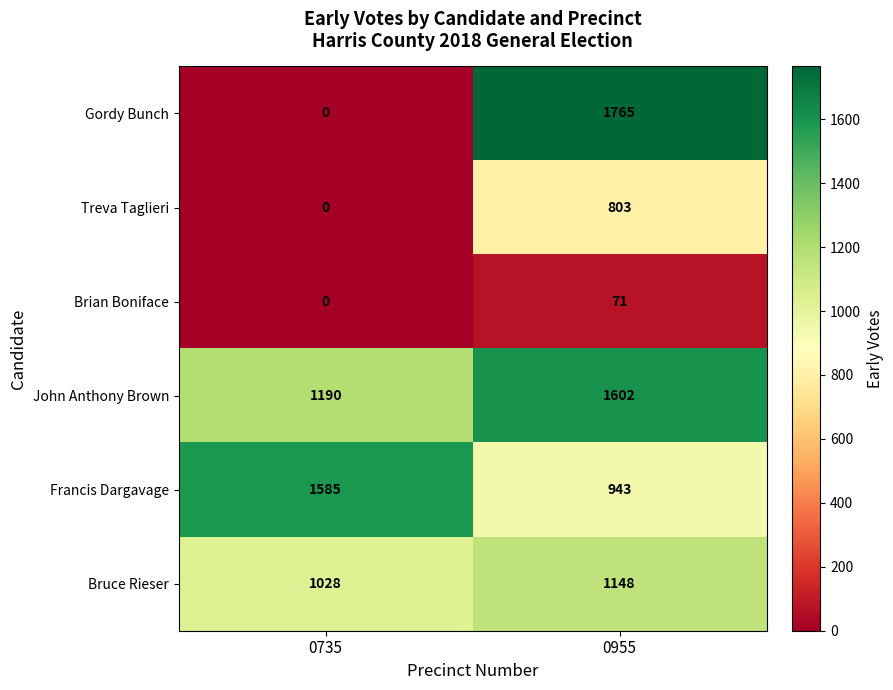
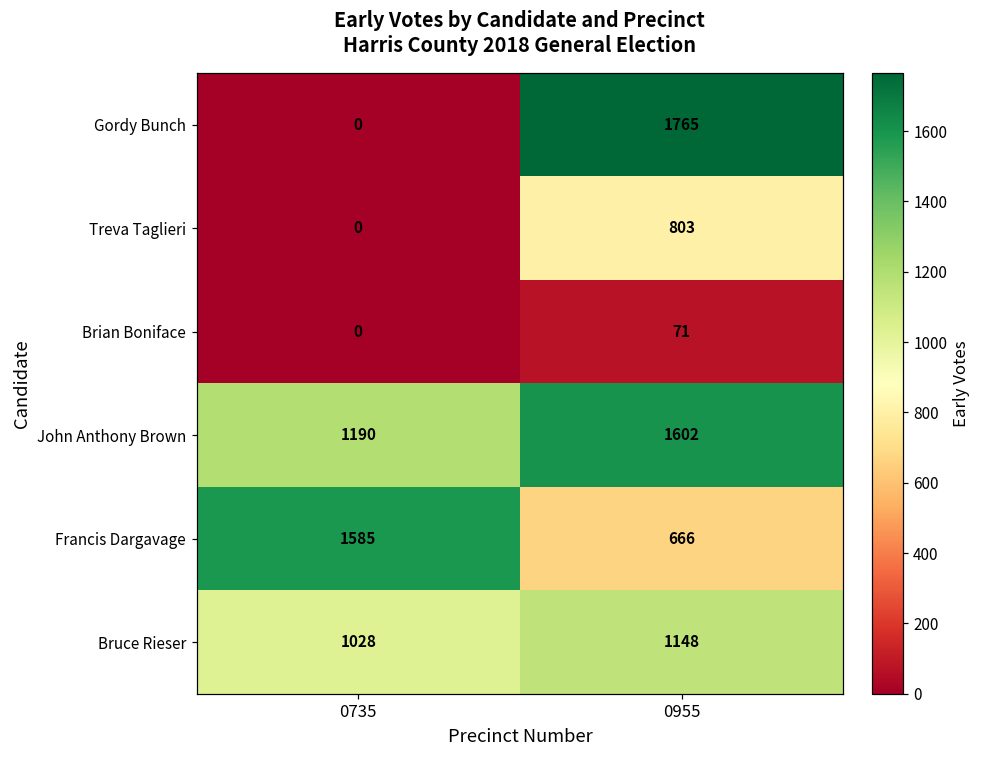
  {
    "Gordy Bunch": {
      "0735": 0,
      "0955": 1765
    },
    "Treva Taglieri": {
      "0735": 0,
      "0955": 803
    },
    "Brian Boniface": {
      "0735": 0,
      "0955": 71
    },
    "John Anthony Brown": {
      "0735": 1190,
      "0955": 1602
    },
    "Francis Dargavage": {
      "0735": 1585,
-     "0955": 943
+     "0955": 666
    },
    "Bruce Rieser": {
      "0735": 1028,
      "0955": 1148
    }
  }
